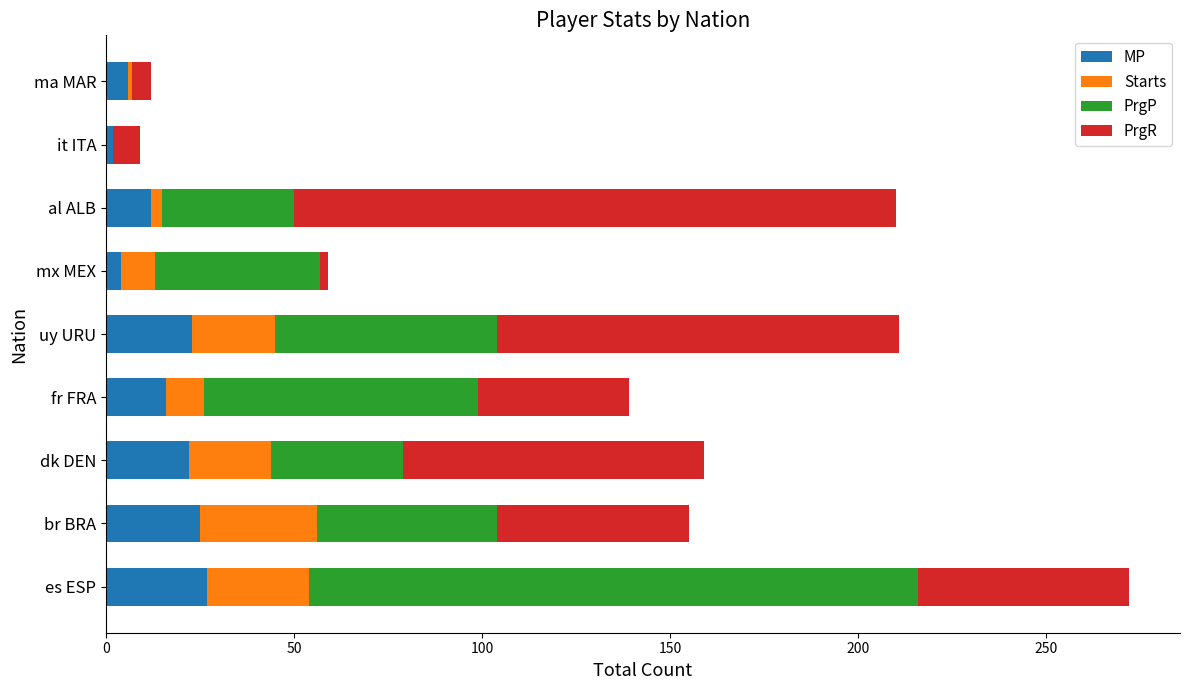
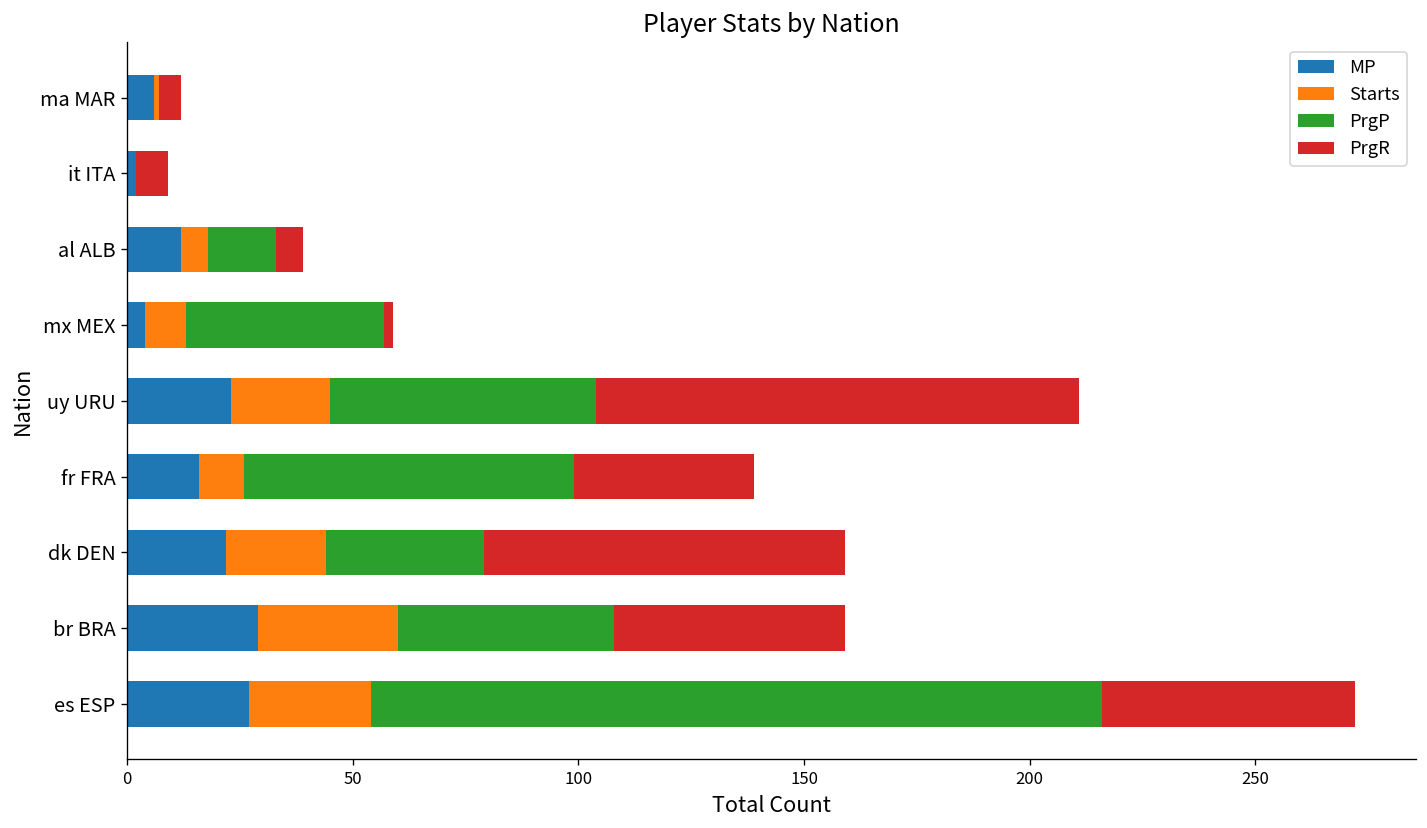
  {
    "MP": {
      "ma MAR": 6,
      "it ITA": 2,
      "al ALB": 12,
      "mx MEX": 4,
      "uy URU": 23,
      "fr FRA": 16,
      "dk DEN": 22,
-     "br BRA": 25,
+     "br BRA": 29,
      "es ESP": 27
    },
    "Starts": {
      "ma MAR": 1,
      "it ITA": 0,
-     "al ALB": 3,
+     "al ALB": 6,
      "mx MEX": 9,
      "uy URU": 22,
      "fr FRA": 10,
      "dk DEN": 22,
      "br BRA": 31,
      "es ESP": 27
    },
    "PrgP": {
      "ma MAR": 0,
      "it ITA": 0,
-     "al ALB": 35,
+     "al ALB": 15,
      "mx MEX": 44,
      "uy URU": 59,
      "fr FRA": 73,
      "dk DEN": 35,
      "br BRA": 48,
      "es ESP": 162
    },
    "PrgR": {
      "ma MAR": 5,
      "it ITA": 7,
-     "al ALB": 160,
+     "al ALB": 6,
      "mx MEX": 2,
      "uy URU": 107,
      "fr FRA": 40,
      "dk DEN": 80,
      "br BRA": 51,
      "es ESP": 56
    }
  }
